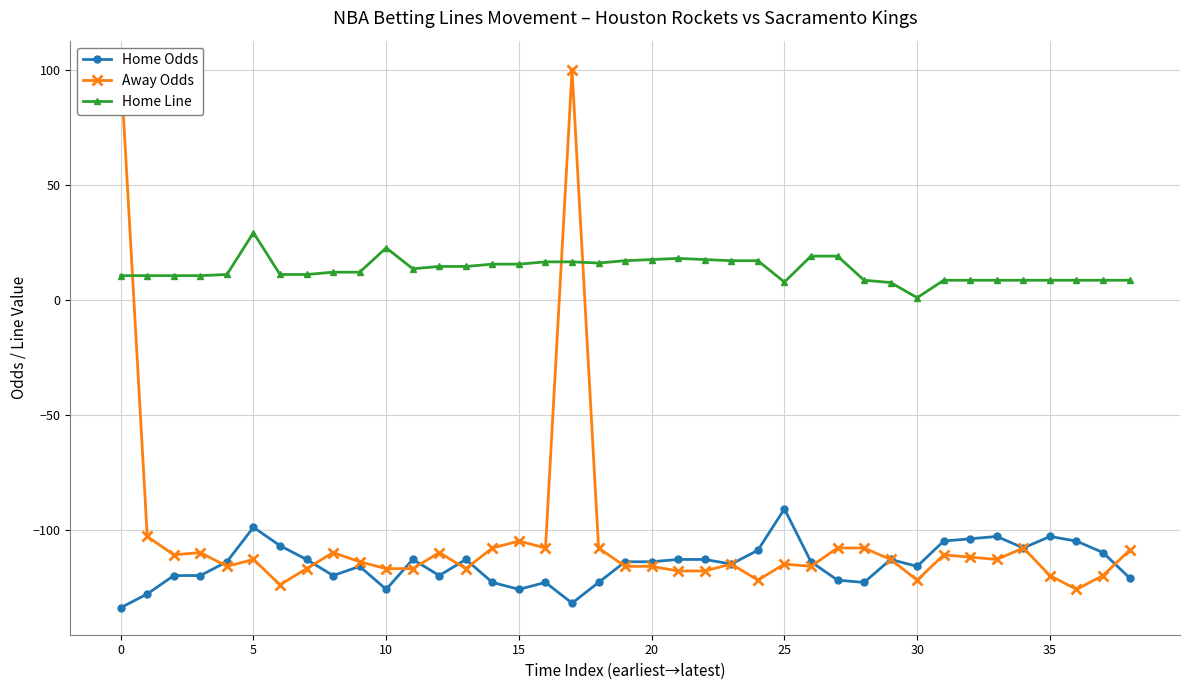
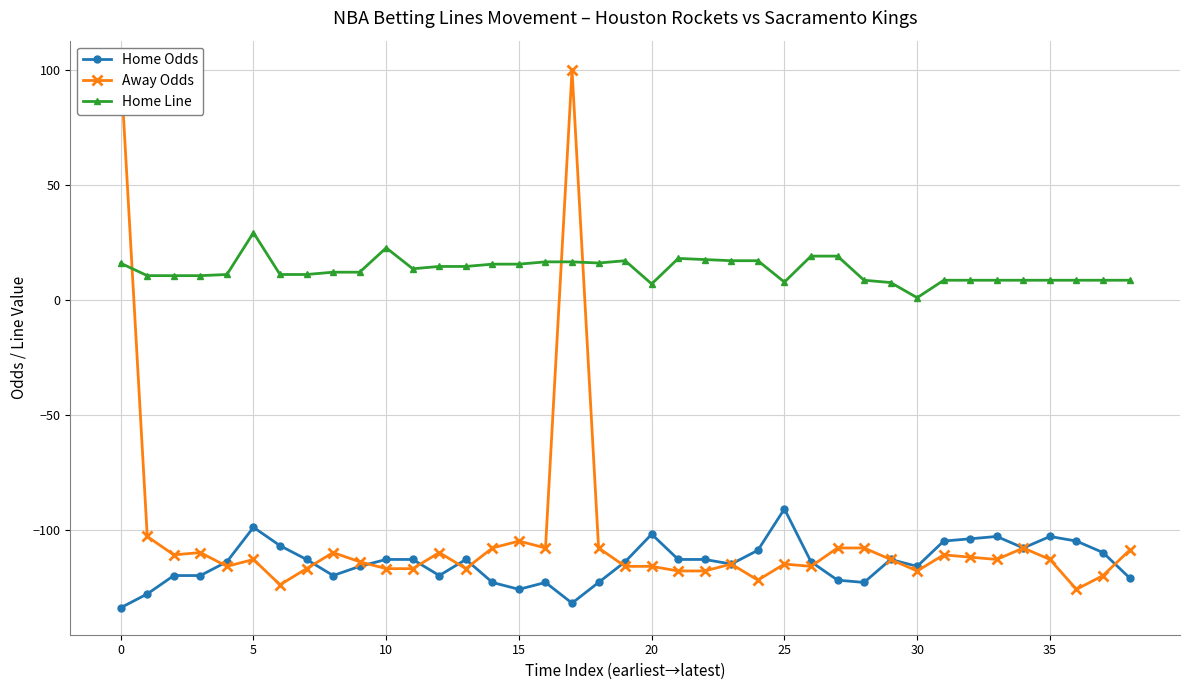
  {
    "Home Odds": {
      "0": -134,
      "5": -99,
-     "10": -126,
+     "10": -113,
      "15": -126,
-     "20": -114,
+     "20": -102,
      "25": -91,
      "30": -116,
      "35": -103
    },
    "Away Odds": {
      "5": -113,
      "10": -117,
      "15": -105,
      "20": -116,
      "25": -115,
-     "30": -122,
-     "35": -120
+     "30": -118,
+     "35": -113
    },
    "Home Line": {
-     "0": 11,
+     "0": 16,
      "5": 29,
      "10": 23,
      "15": 16,
-     "20": 18,
+     "20": 7,
      "25": 8,
      "30": 1,
      "35": 9
    }
  }
